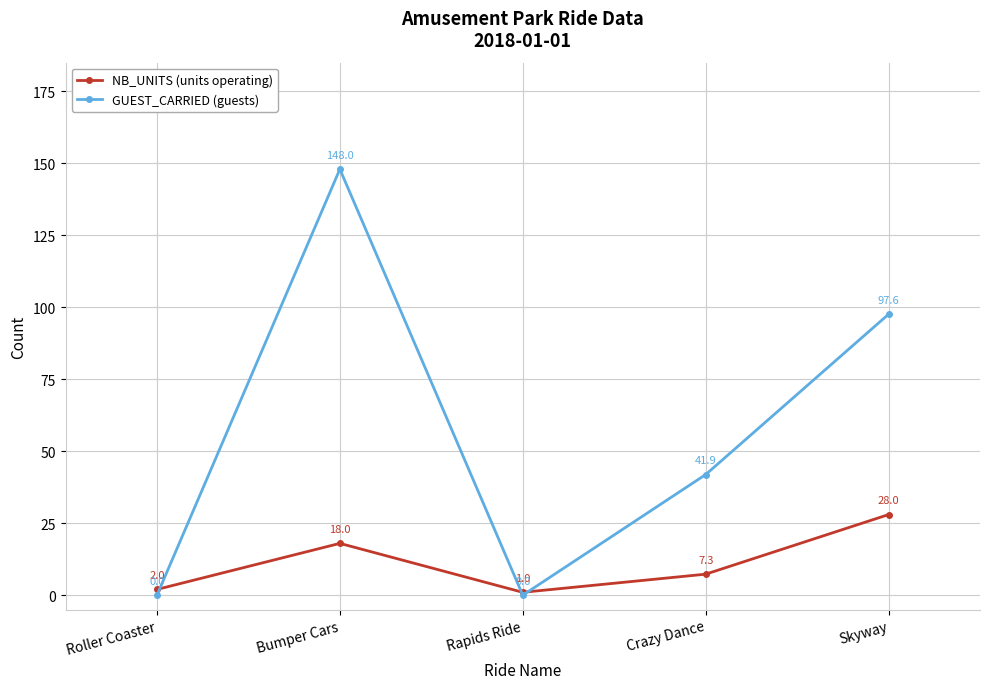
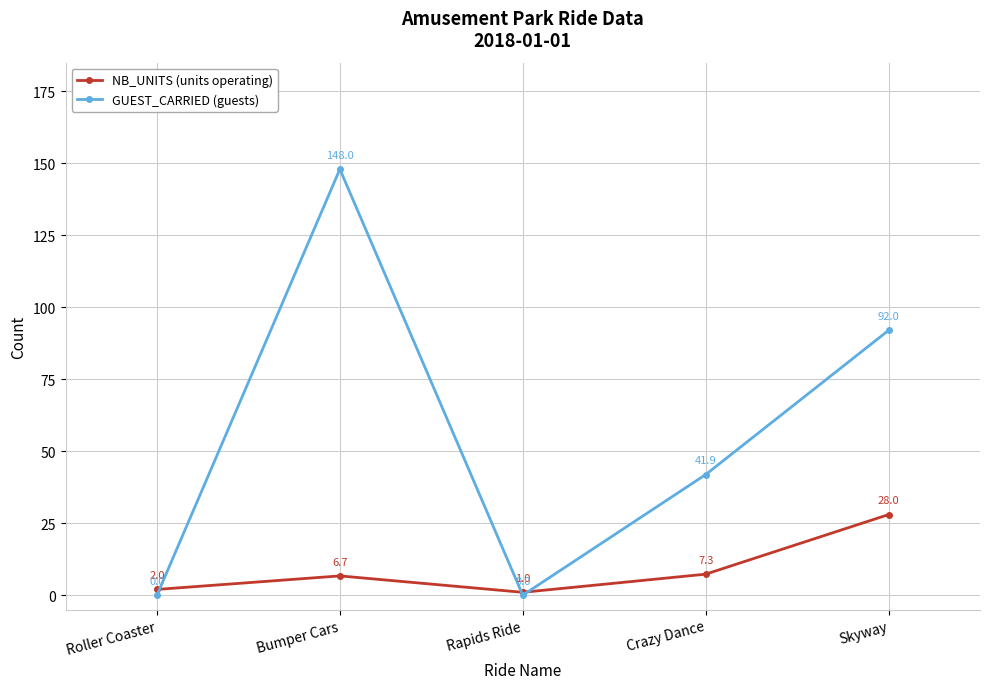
  {
    "NB_UNITS (units operating)": {
-     "Bumper Cars": 18.0,
+     "Bumper Cars": 6.7,
      "Crazy Dance": 7.3,
      "Skyway": 28.0
    },
    "GUEST_CARRIED (guests)": {
      "Bumper Cars": 148.0,
      "Crazy Dance": 41.9,
-     "Skyway": 97.6
+     "Skyway": 92.0
    }
  }
